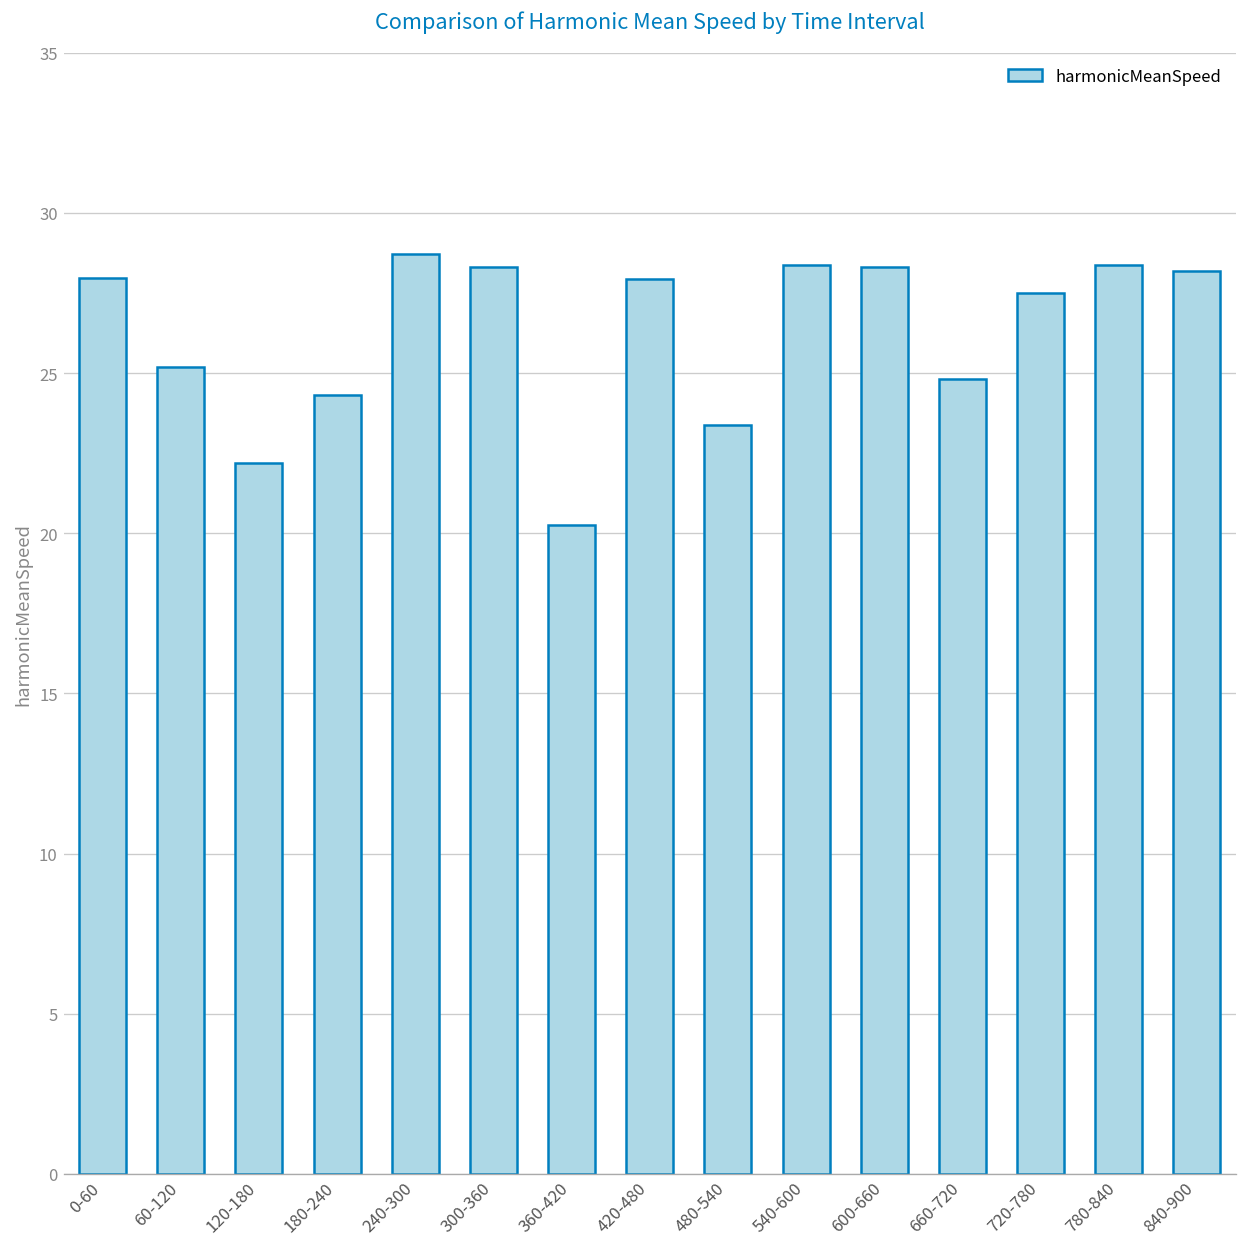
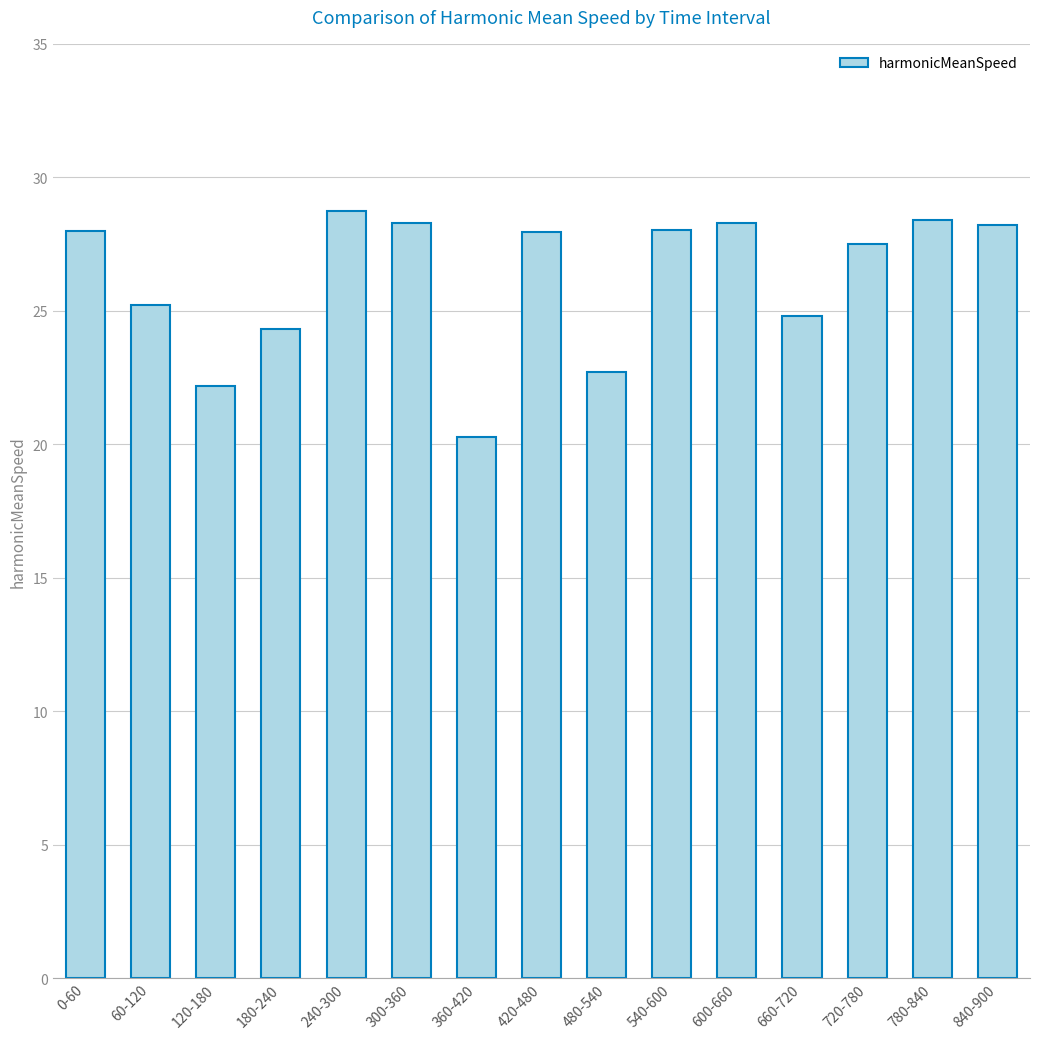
  {
    "0-60": 28.0,
    "60-120": 25.2,
    "120-180": 22.2,
    "180-240": 24.3,
    "240-300": 28.7,
    "300-360": 28.3,
    "360-420": 20.3,
    "420-480": 27.9,
-   "480-540": 23.4,
-   "540-600": 28.4,
+   "480-540": 22.7,
+   "540-600": 28.0,
    "600-660": 28.3,
    "660-720": 24.8,
    "720-780": 27.5,
    "780-840": 28.4,
    "840-900": 28.2
  }
